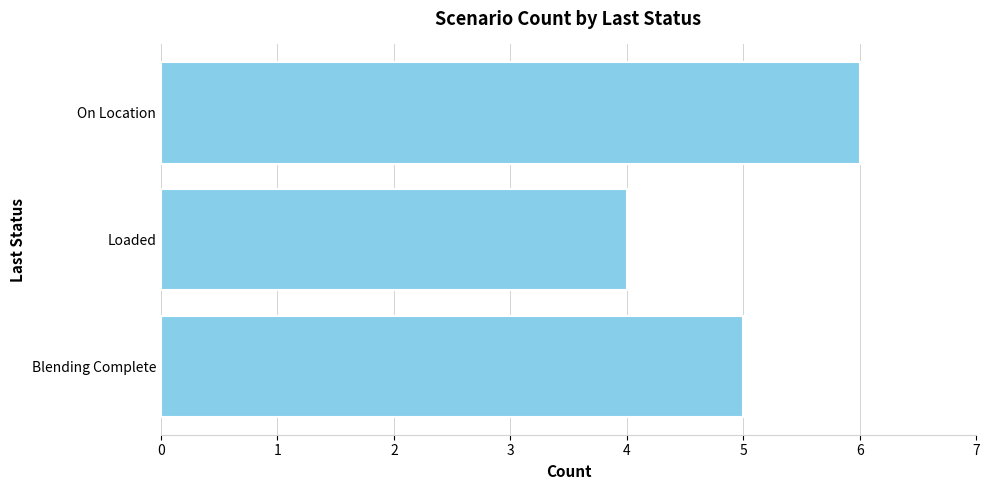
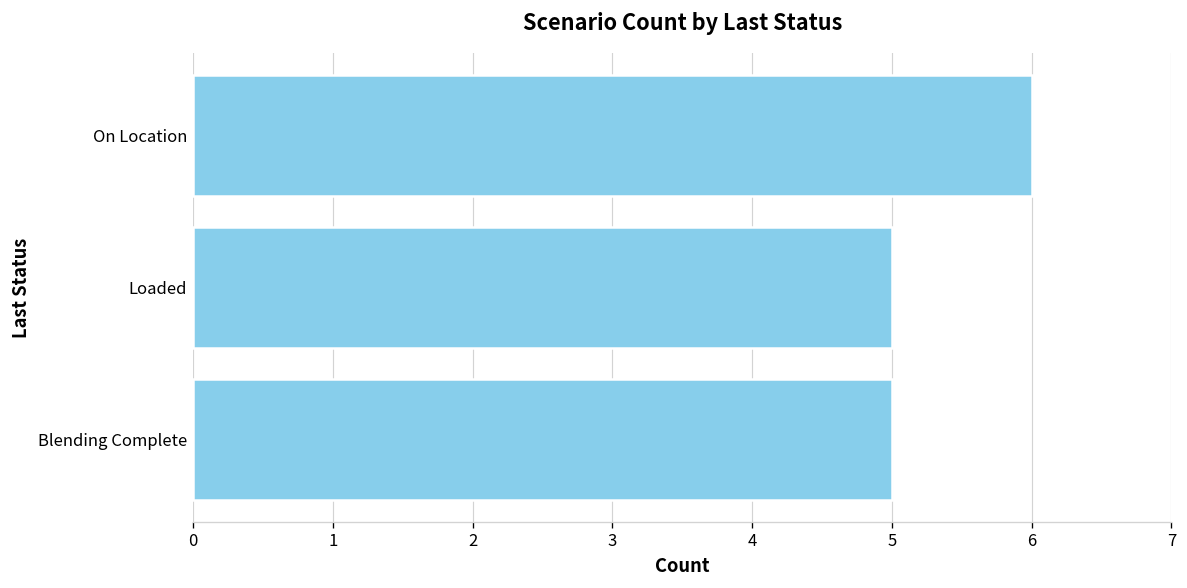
  {
    "On Location": 6,
-   "Loaded": 4,
+   "Loaded": 5,
    "Blending Complete": 5
  }
